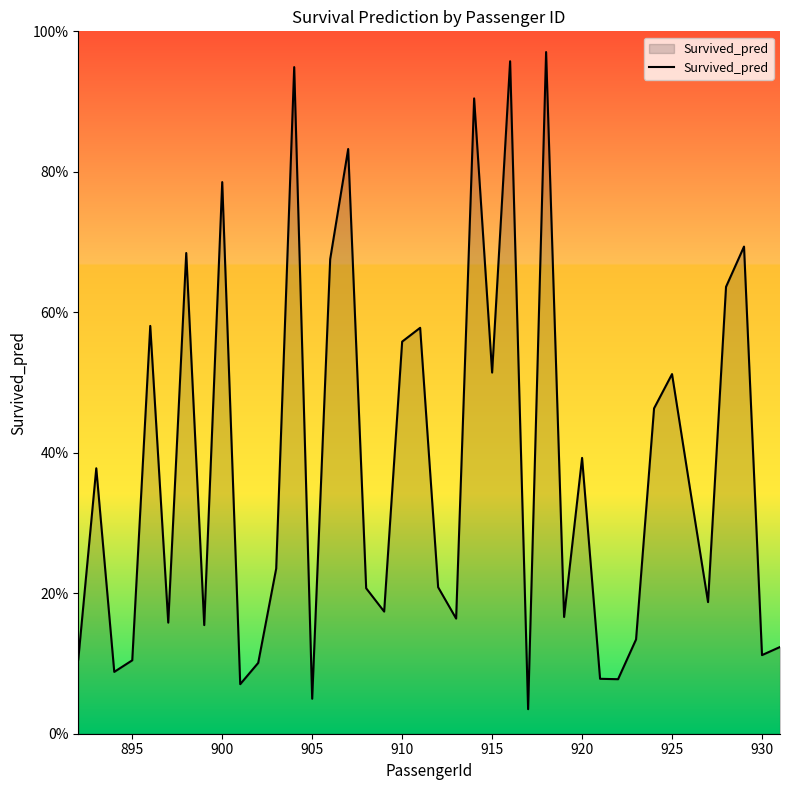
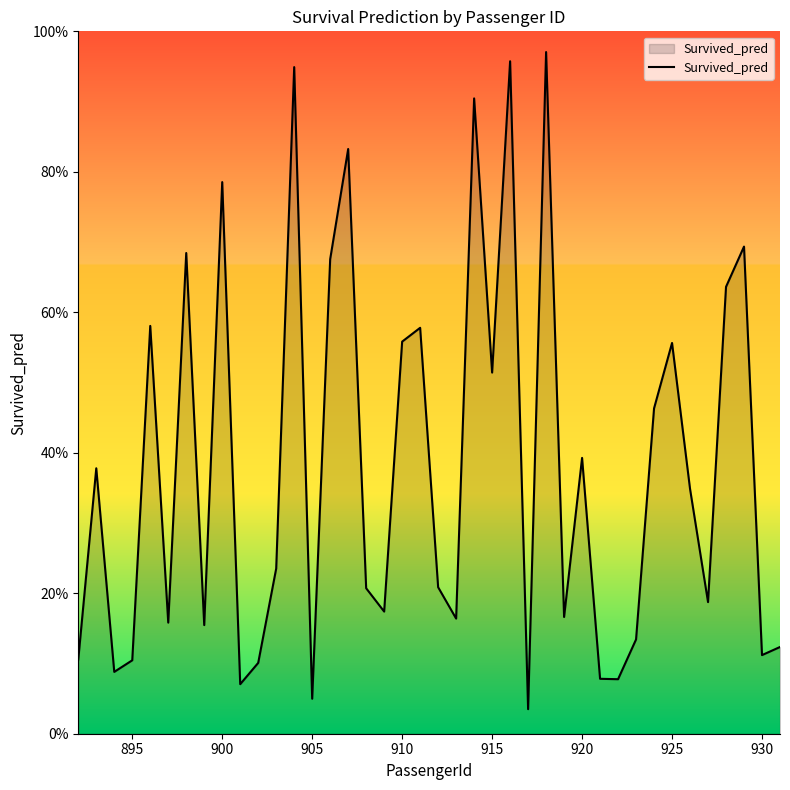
  {
    "895": "10%",
    "900": "79%",
    "905": "5%",
    "910": "56%",
    "915": "51%",
    "920": "39%",
-   "925": "51%",
+   "925": "56%",
    "930": "11%"
  }
